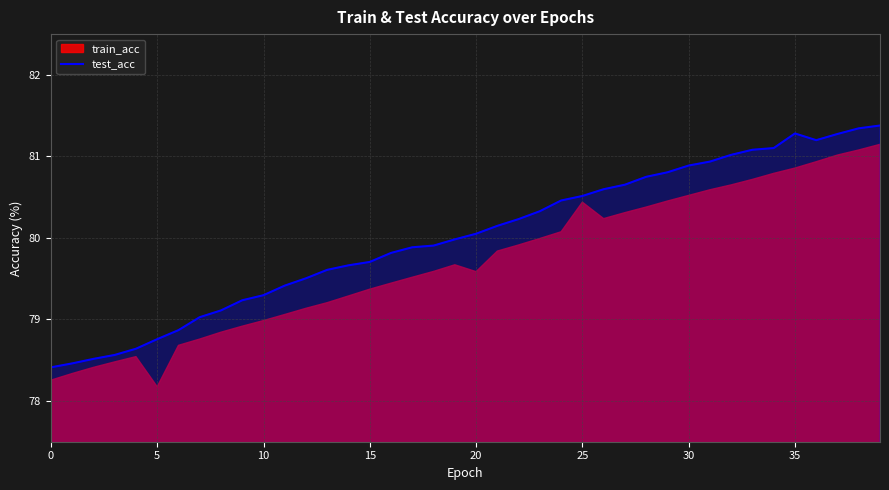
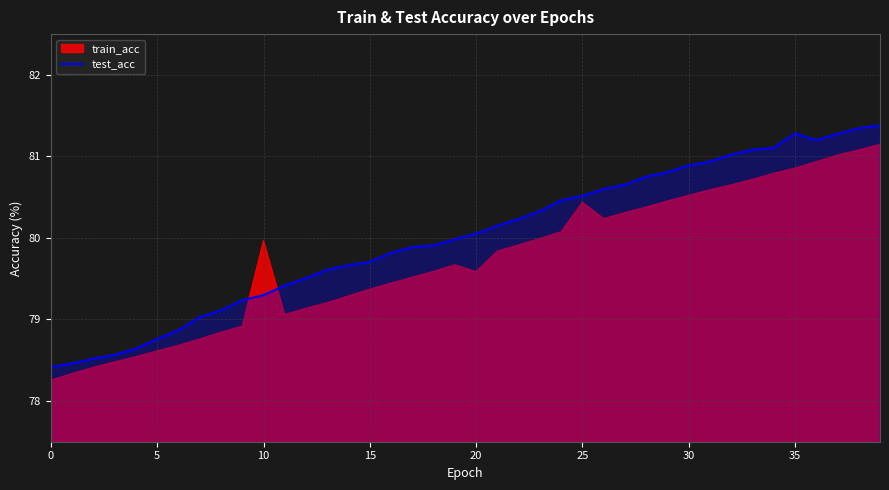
  {
    "train_acc": {
      "0": 78.3,
-     "5": 78.2,
-     "10": 79.0,
+     "5": 78.6,
+     "10": 80.0,
      "15": 79.4,
      "20": 79.6,
      "25": 80.4,
      "30": 80.5,
      "35": 80.9
    },
    "test_acc": {
      "0": 78.4,
      "5": 78.8,
      "10": 79.3,
      "15": 79.7,
      "20": 80.1,
      "25": 80.5,
      "30": 80.9,
      "35": 81.3
    }
  }
